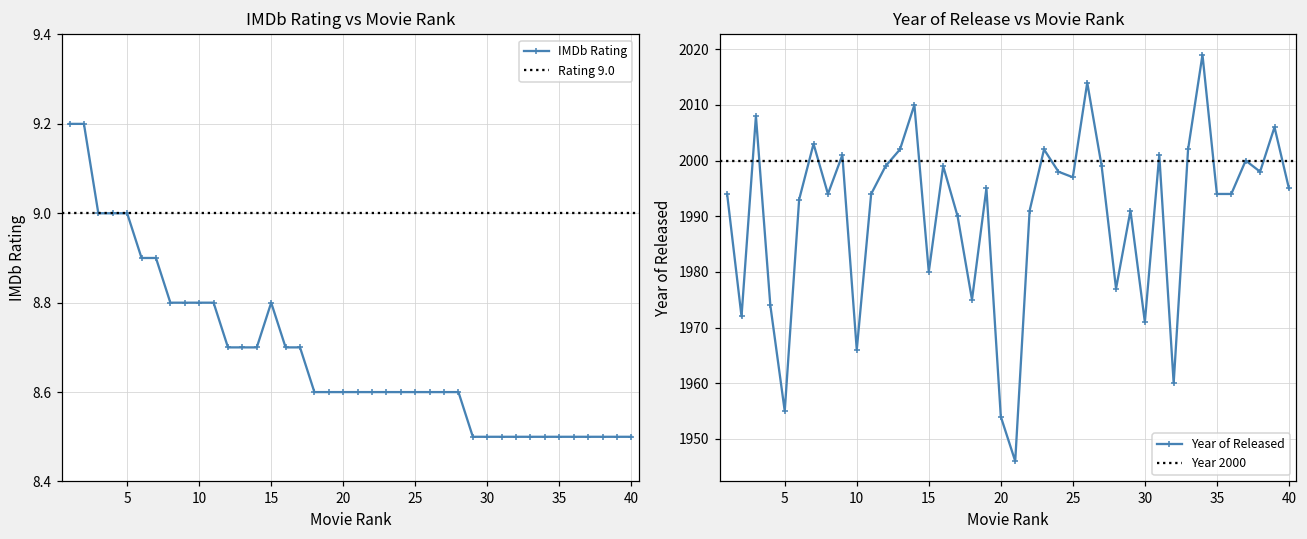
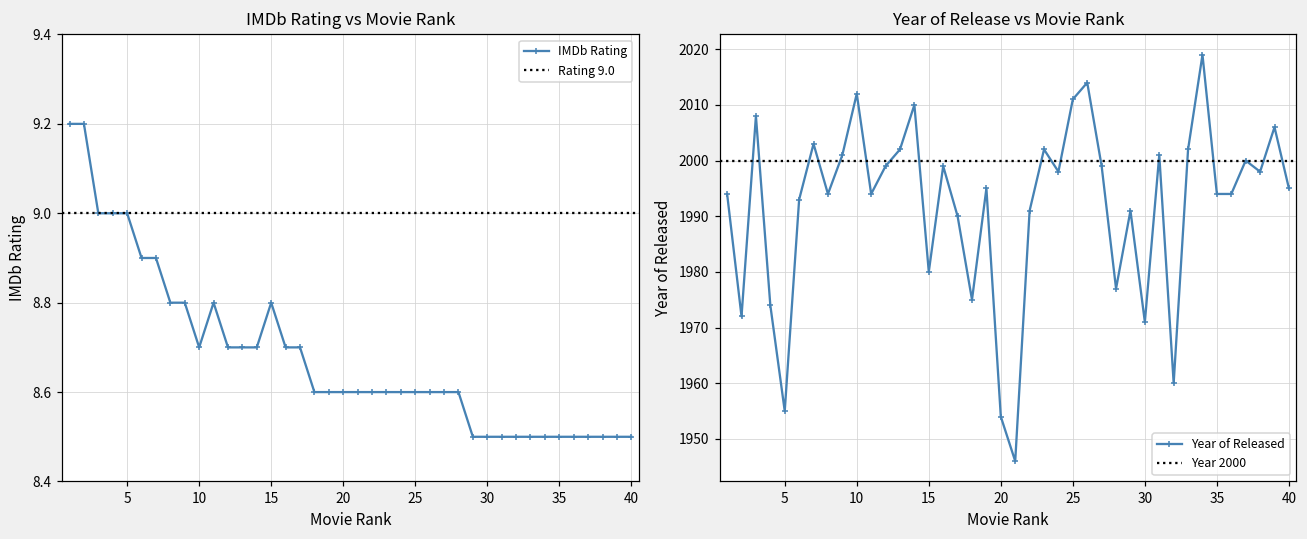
  {
    "IMDb Rating vs Movie Rank": {
      "5": 9.0,
-     "10": 8.8,
+     "10": 8.7,
      "15": 8.8,
      "20": 8.6,
      "25": 8.6,
      "30": 8.5,
      "35": 8.5,
      "40": 8.5
    },
    "Year of Release vs Movie Rank": {
      "5": 1955,
-     "10": 1966,
+     "10": 2012,
      "15": 1980,
      "20": 1954,
-     "25": 1997,
+     "25": 2011,
      "30": 1971,
      "35": 1994,
      "40": 1995
    }
  }
